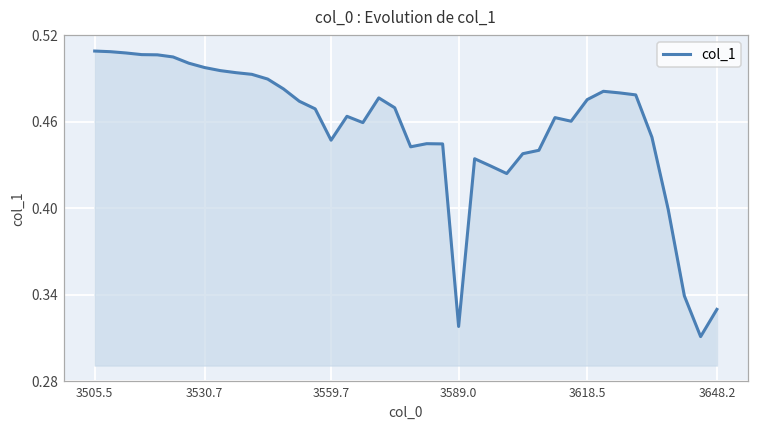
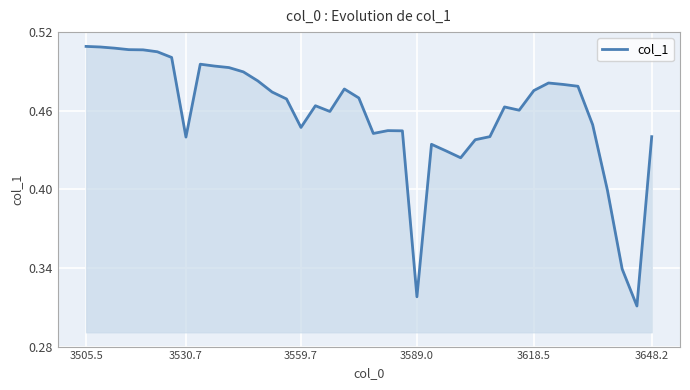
  {
    "3505.5": 0.511,
-   "3530.7": 0.499,
+   "3530.7": 0.442,
    "3559.7": 0.449,
    "3589.0": 0.320,
    "3618.5": 0.477,
-   "3648.2": 0.332
+   "3648.2": 0.442
  }
